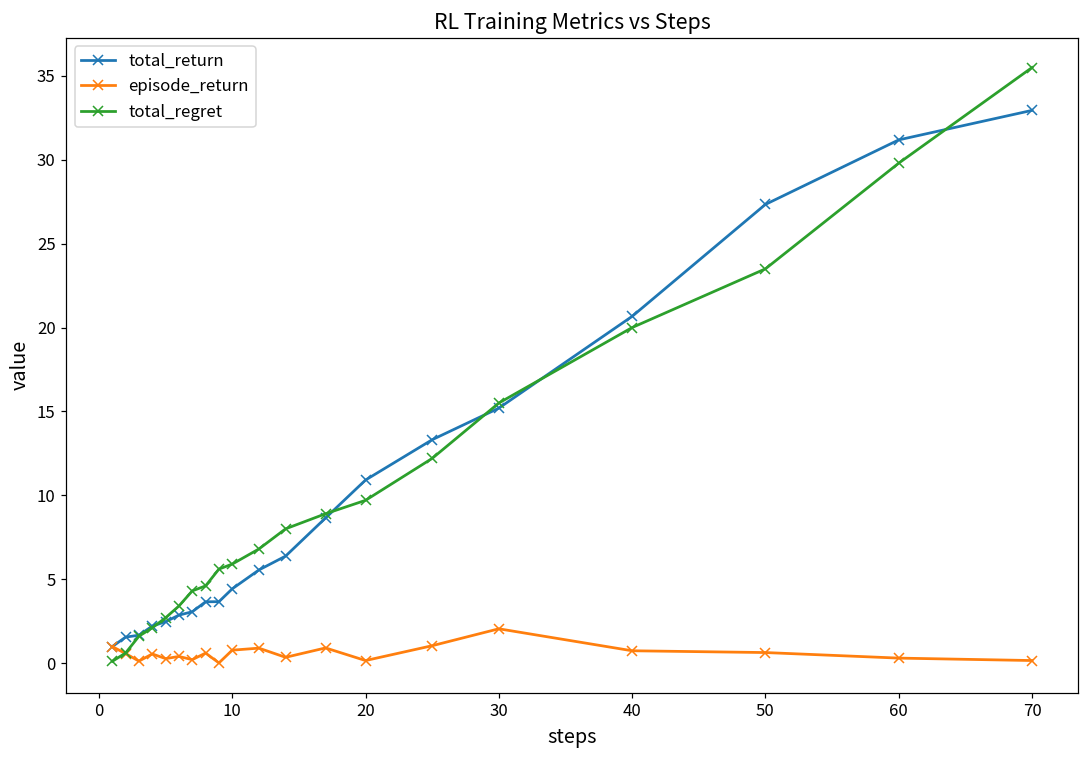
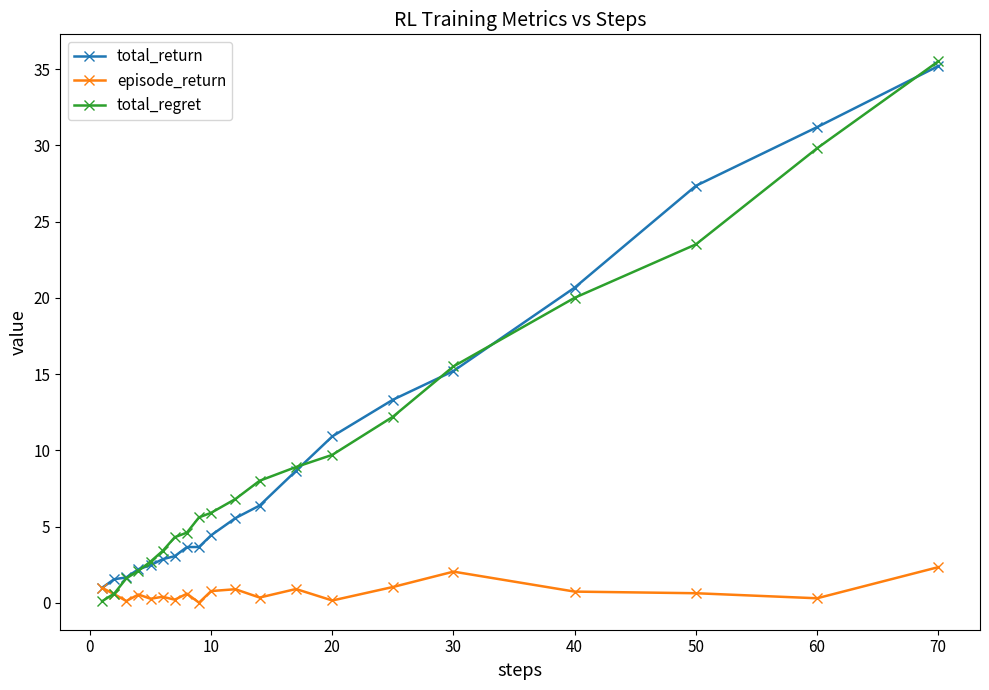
  {
    "total_return": {
      "10": 4.4,
      "20": 10.9,
      "30": 15.2,
      "40": 20.7,
      "50": 27.3,
      "60": 31.2,
-     "70": 32.9
+     "70": 35.2
    },
    "episode_return": {
      "10": 0.8,
      "20": 0.1,
      "30": 2.0,
      "40": 0.7,
      "50": 0.6,
      "60": 0.3,
-     "70": 0.1
+     "70": 2.3
    },
    "total_regret": {
      "10": 5.9,
      "20": 9.7,
      "30": 15.5,
      "40": 20.0,
      "50": 23.5,
      "60": 29.8,
      "70": 35.5
    }
  }
